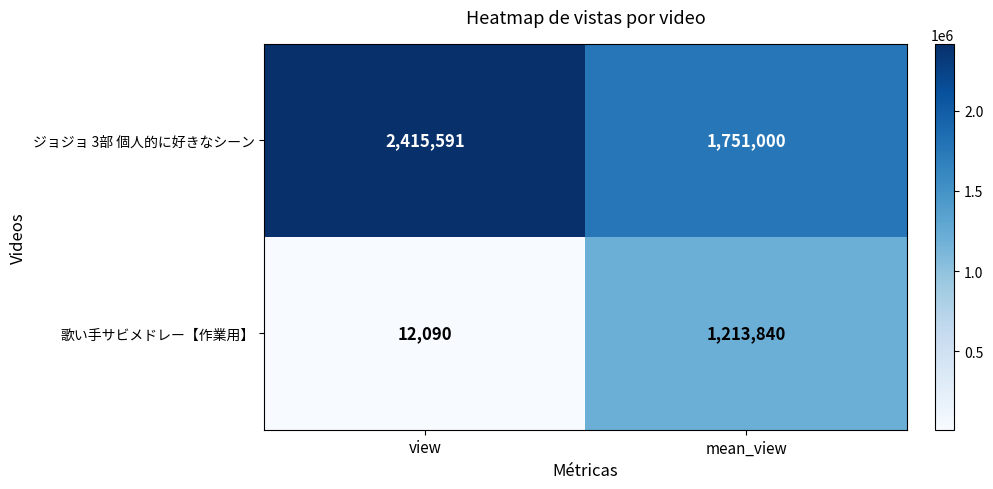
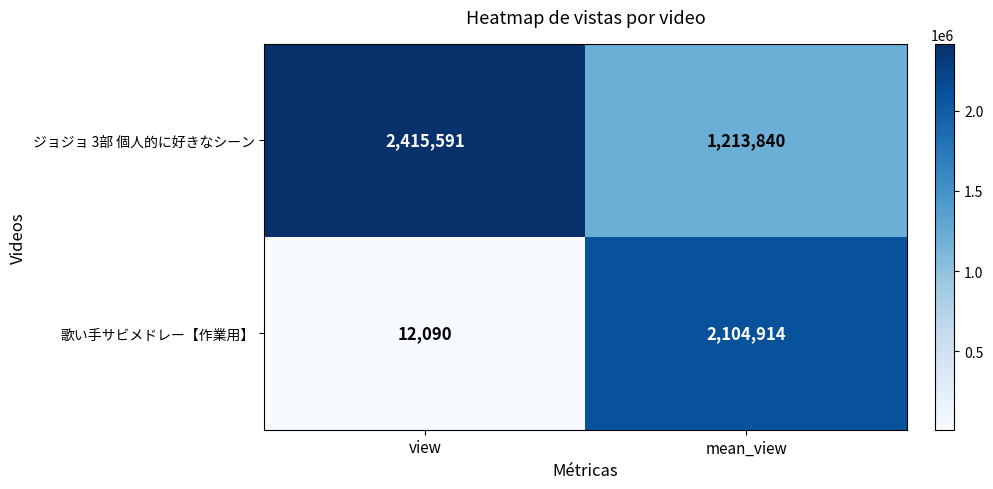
  {
    "ジョジョ 3部 個人的に好きなシーン": {
      "view": "2,415,591",
-     "mean_view": "1,751,000"
+     "mean_view": "1,213,840"
    },
    "歌い手サビメドレー【作業用】": {
      "view": "12,090",
-     "mean_view": "1,213,840"
+     "mean_view": "2,104,914"
    }
  }
